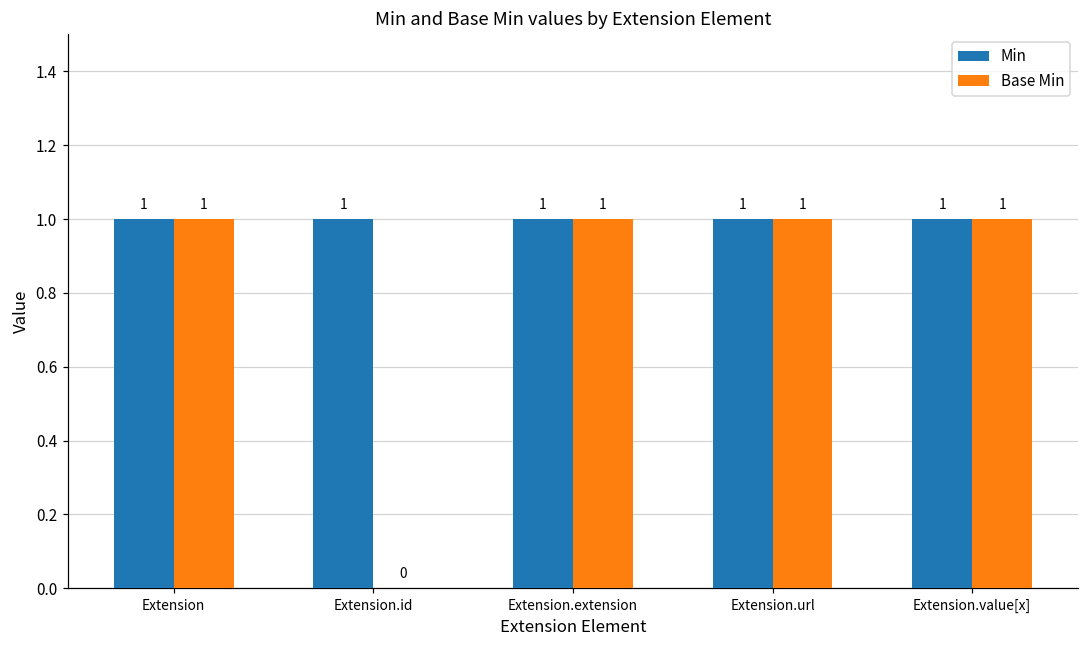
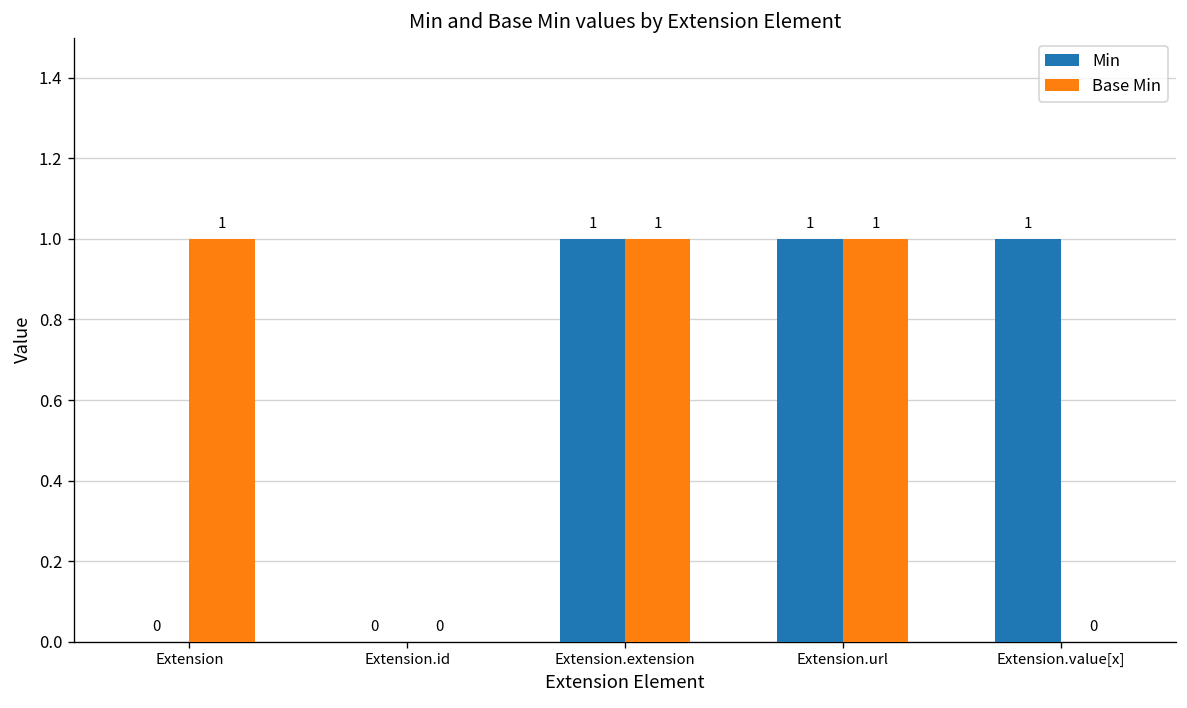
  {
    "Min": {
-     "Extension": 1,
-     "Extension.id": 1,
+     "Extension": 0,
+     "Extension.id": 0,
      "Extension.extension": 1,
      "Extension.url": 1,
      "Extension.value[x]": 1
    },
    "Base Min": {
      "Extension": 1,
      "Extension.id": 0,
      "Extension.extension": 1,
      "Extension.url": 1,
-     "Extension.value[x]": 1
+     "Extension.value[x]": 0
    }
  }
